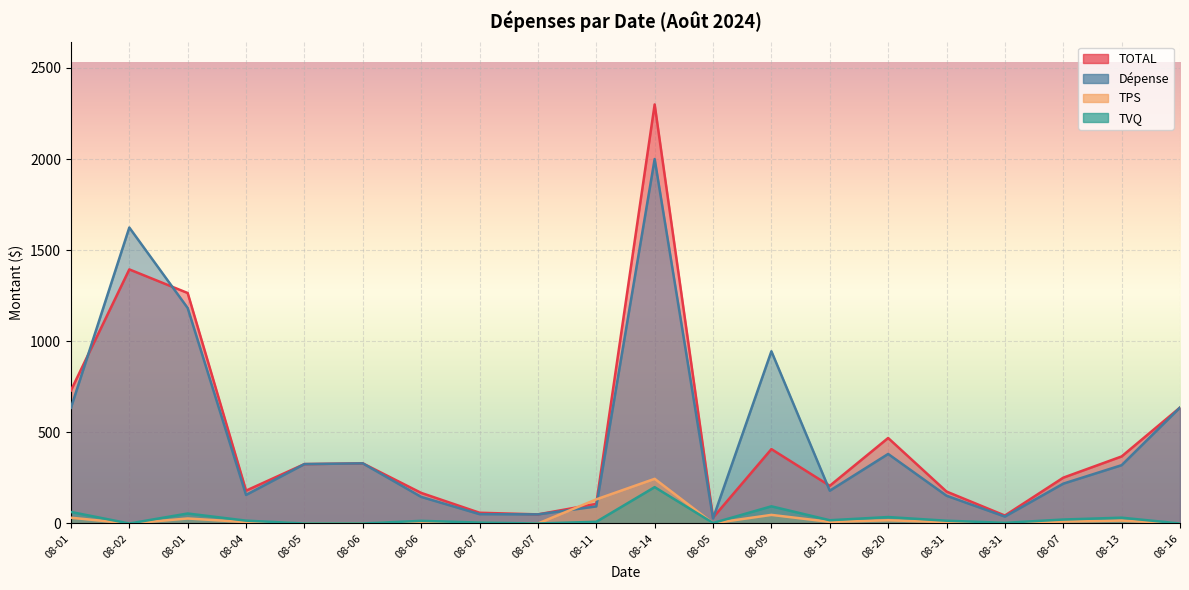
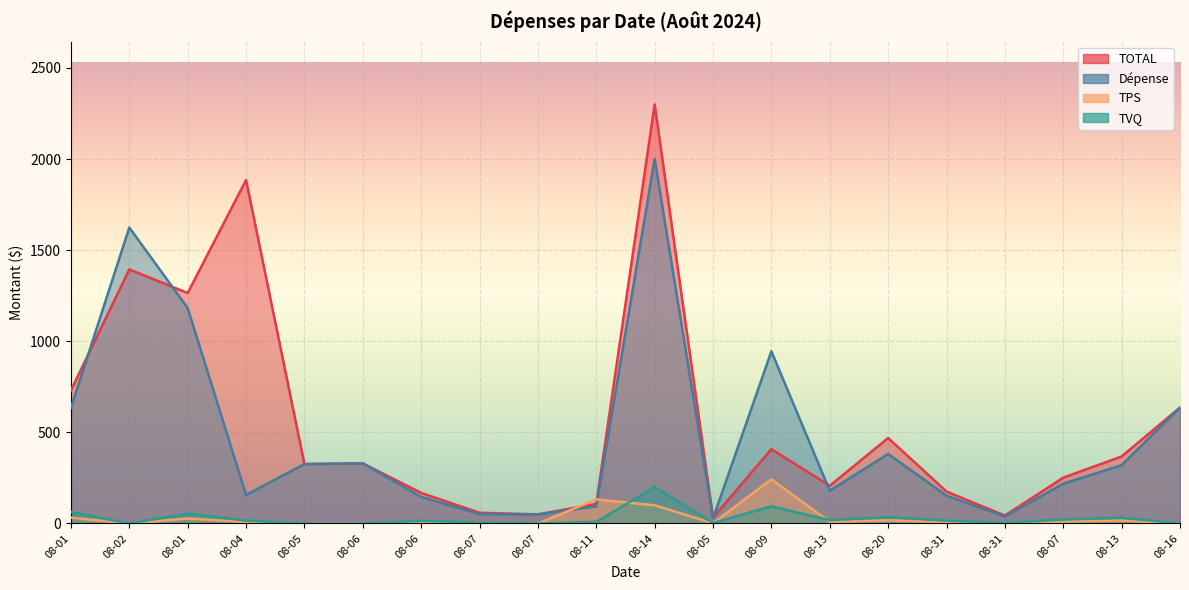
  {
    "TOTAL": {
      "08-02": 1390,
-     "08-04": 180,
+     "08-04": 1880,
      "08-14": 2300,
      "08-09": 410,
      "08-20": 470
    },
    "TPS": {
      "08-11": 130,
-     "08-14": 250,
-     "08-09": 50,
+     "08-14": 100,
+     "08-09": 240,
      "08-20": 20
    }
  }
